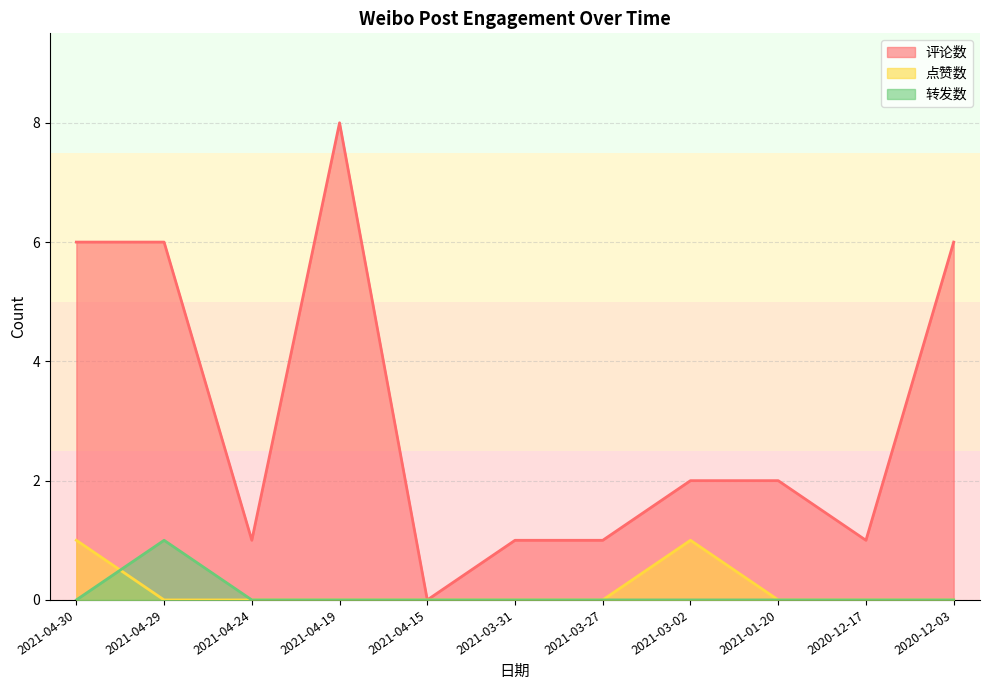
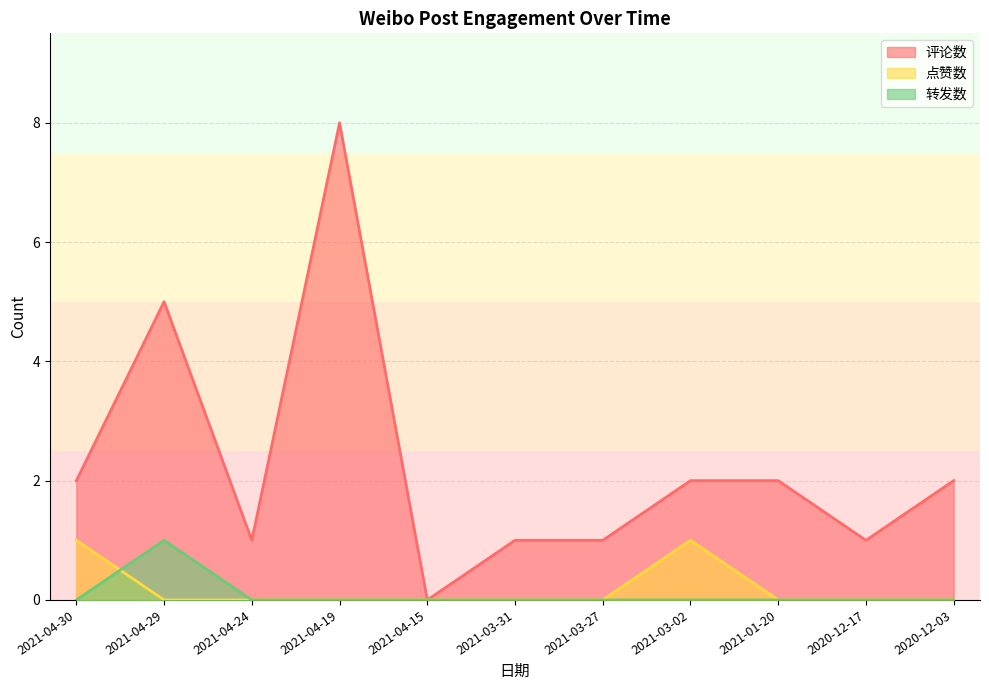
  {
    "评论数": {
-     "2021-04-30": 6,
-     "2021-04-29": 6,
+     "2021-04-30": 2,
+     "2021-04-29": 5,
      "2021-04-24": 1,
      "2021-04-19": 8,
      "2021-03-31": 1,
      "2021-03-27": 1,
      "2021-03-02": 2,
      "2021-01-20": 2,
      "2020-12-17": 1,
-     "2020-12-03": 6
+     "2020-12-03": 2
    },
    "点赞数": {
      "2021-04-30": 1,
      "2021-04-29": 0,
      "2021-03-02": 1
    },
    "转发数": {
      "2021-04-30": 0,
      "2021-04-29": 1,
      "2021-03-02": 0
    }
  }
